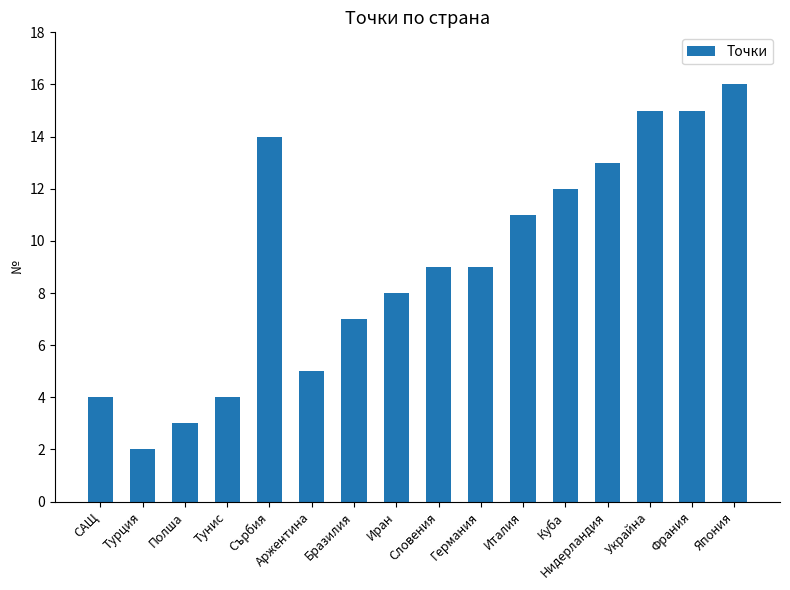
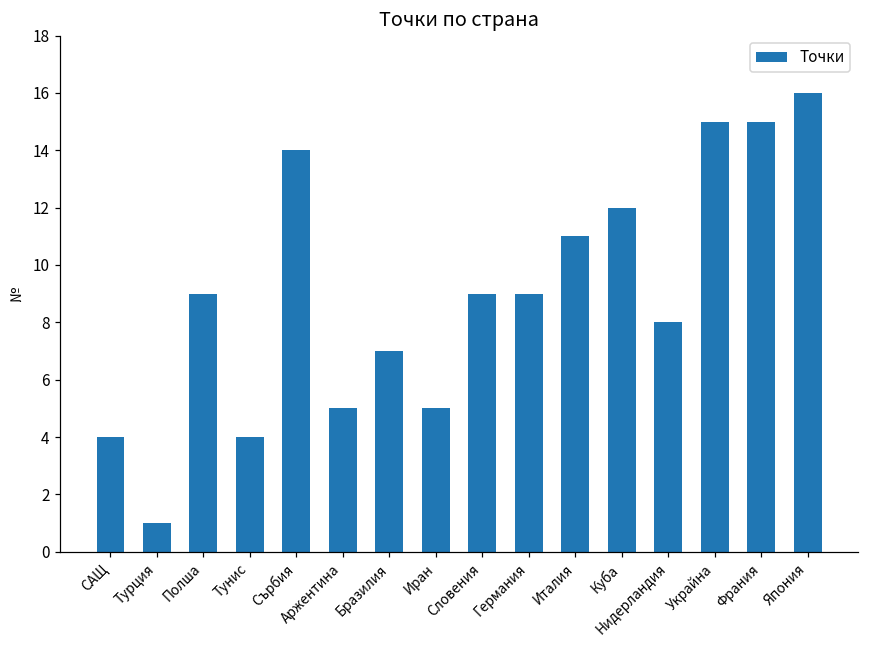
  {
    "САЩ": 4,
-   "Турция": 2,
-   "Полша": 3,
+   "Турция": 1,
+   "Полша": 9,
    "Тунис": 4,
    "Сърбия": 14,
    "Аржентина": 5,
    "Бразилия": 7,
-   "Иран": 8,
+   "Иран": 5,
    "Словения": 9,
    "Германия": 9,
    "Италия": 11,
    "Куба": 12,
-   "Нидерландия": 13,
+   "Нидерландия": 8,
    "Украйна": 15,
    "Франия": 15,
    "Япония": 16
  }
